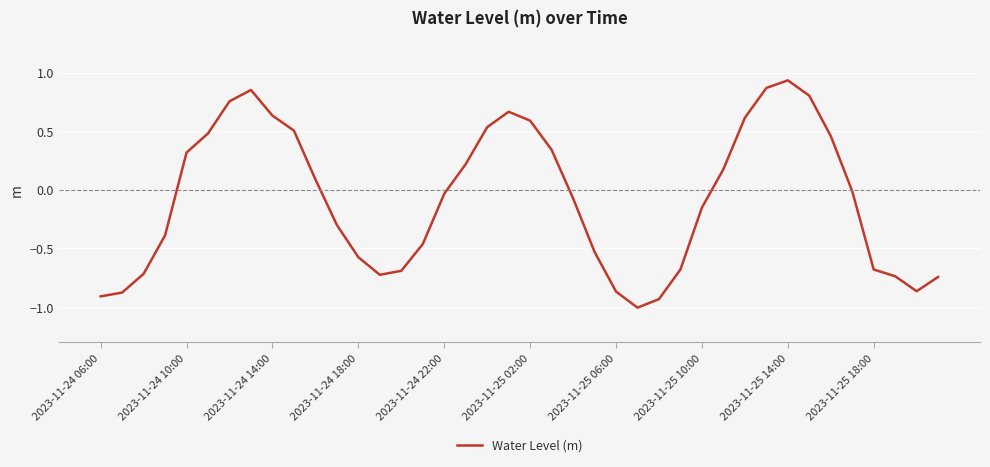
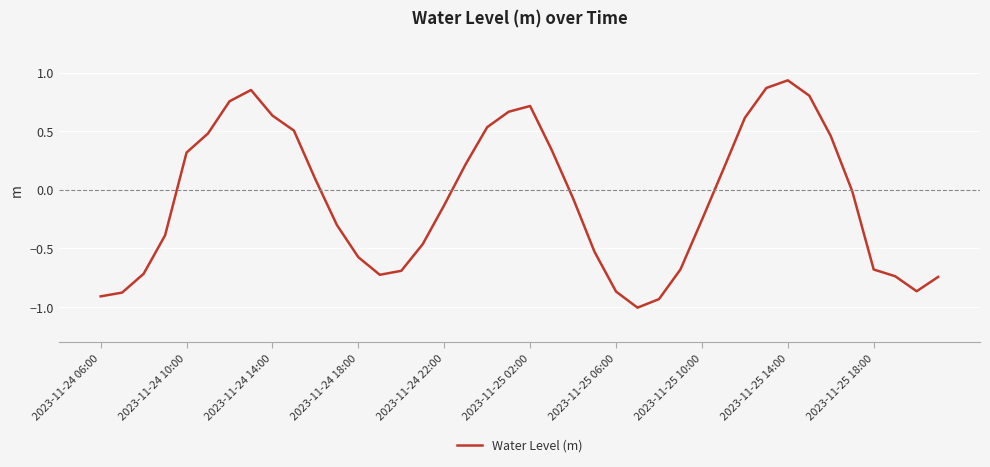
  {
    "2023-11-24 06:00": -0.91,
    "2023-11-24 10:00": 0.32,
    "2023-11-24 14:00": 0.63,
    "2023-11-24 18:00": -0.57,
-   "2023-11-24 22:00": -0.03,
-   "2023-11-25 02:00": 0.59,
+   "2023-11-24 22:00": -0.13,
+   "2023-11-25 02:00": 0.71,
    "2023-11-25 06:00": -0.87,
-   "2023-11-25 10:00": -0.15,
+   "2023-11-25 10:00": -0.26,
    "2023-11-25 14:00": 0.93,
    "2023-11-25 18:00": -0.68
  }
